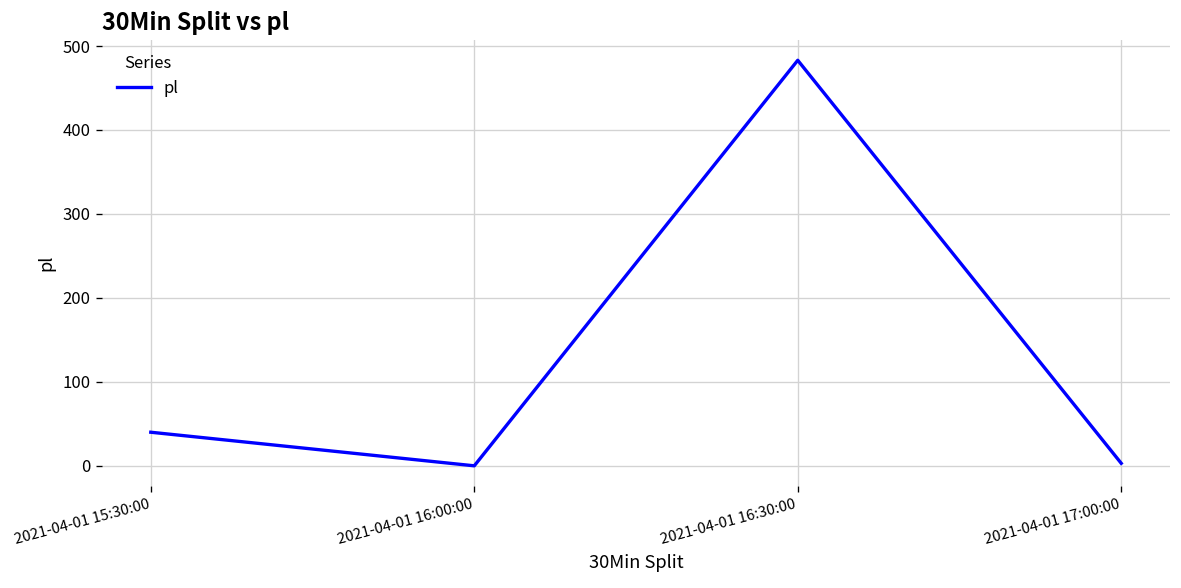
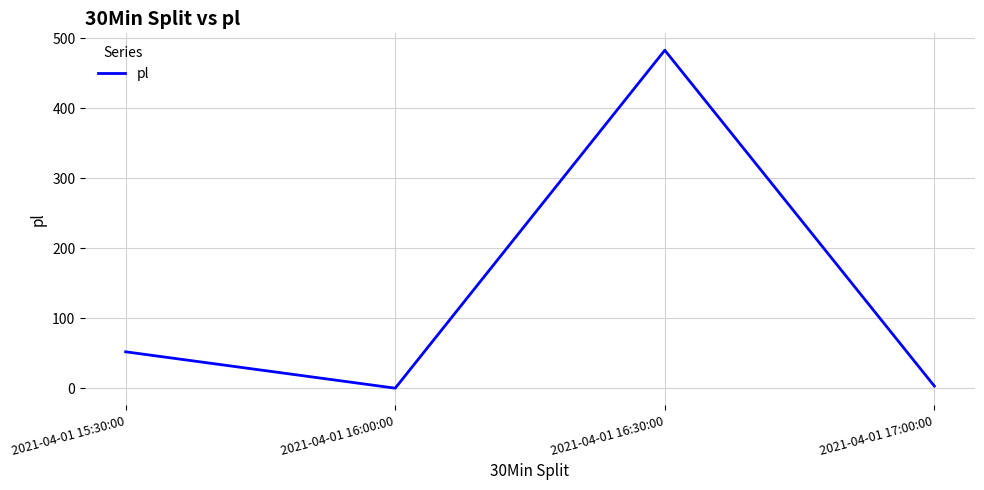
  {
-   "2021-04-01 15:30:00": 40,
+   "2021-04-01 15:30:00": 50,
    "2021-04-01 16:00:00": 0,
    "2021-04-01 16:30:00": 480,
    "2021-04-01 17:00:00": 0
  }
